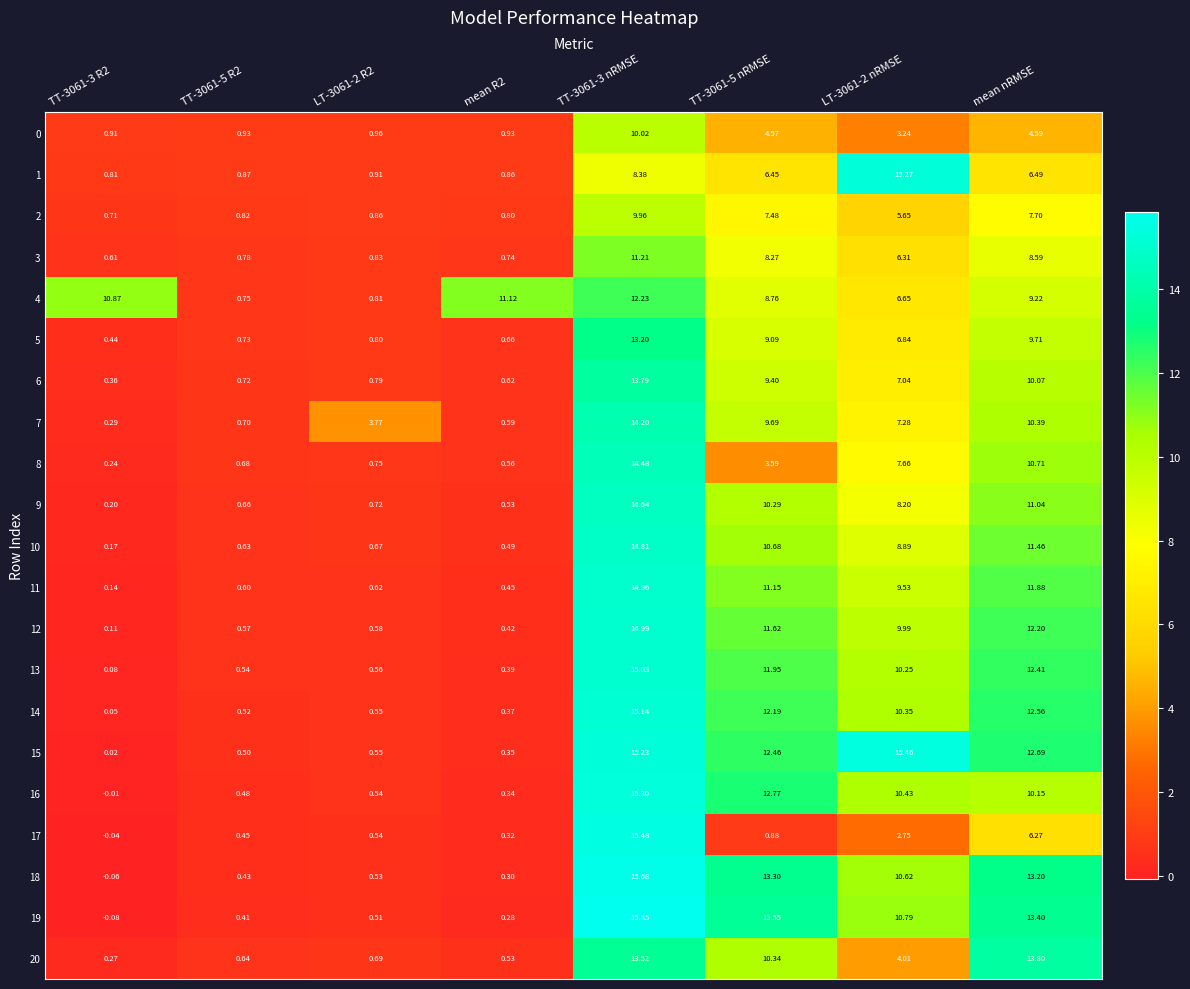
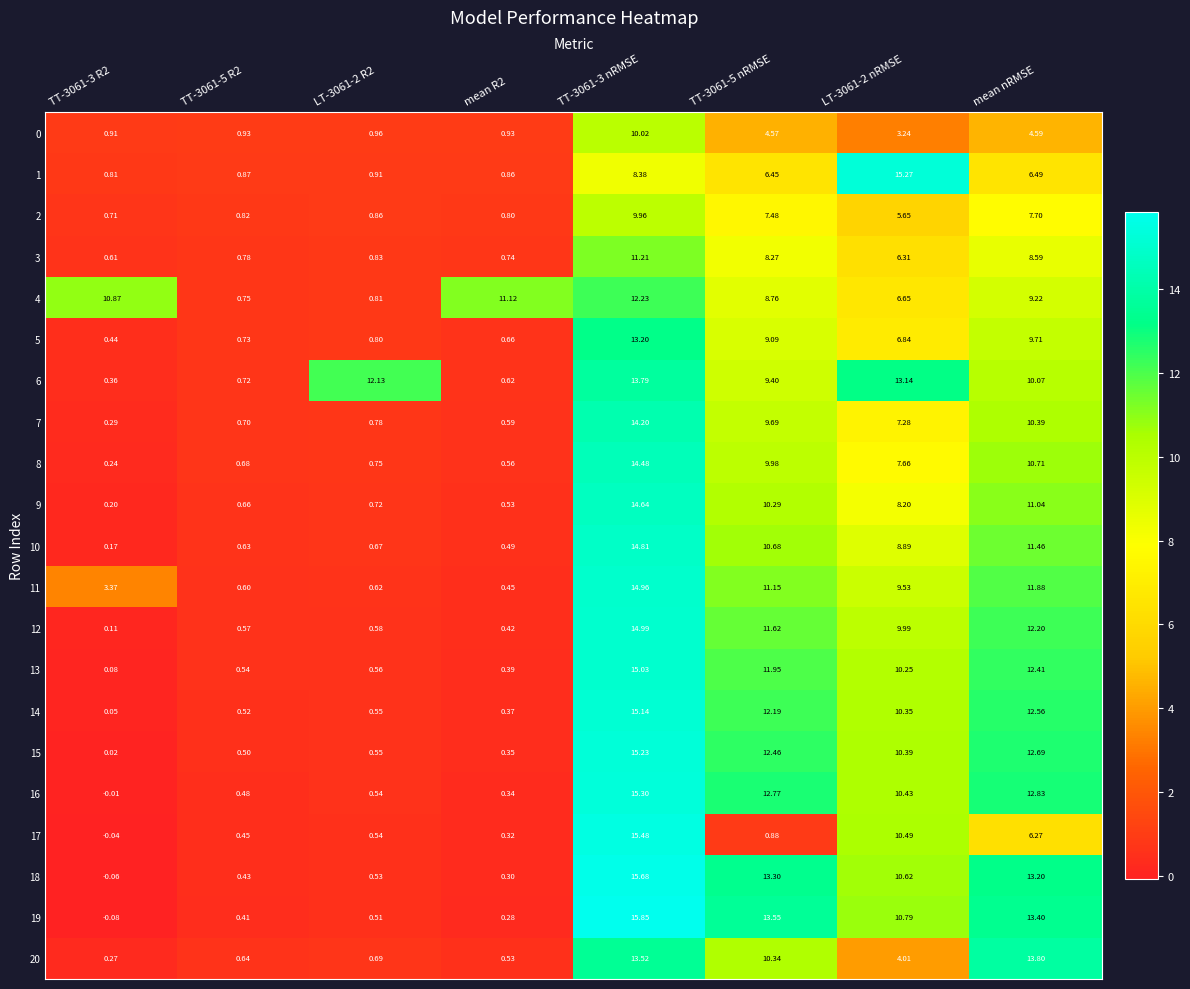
  {
    "0": {
      "TT-3061-3 R2": 0.91,
      "TT-3061-5 R2": 0.93,
      "LT-3061-2 R2": 0.96,
      "mean R2": 0.93,
      "TT-3061-3 nRMSE": 10.02,
      "TT-3061-5 nRMSE": 4.57,
      "LT-3061-2 nRMSE": 3.24,
      "mean nRMSE": 4.59
    },
    "1": {
      "TT-3061-3 R2": 0.81,
      "TT-3061-5 R2": 0.87,
      "LT-3061-2 R2": 0.91,
      "mean R2": 0.86,
      "TT-3061-3 nRMSE": 8.38,
      "TT-3061-5 nRMSE": 6.45,
      "LT-3061-2 nRMSE": 15.27,
      "mean nRMSE": 6.49
    },
    "2": {
      "TT-3061-3 R2": 0.71,
      "TT-3061-5 R2": 0.82,
      "LT-3061-2 R2": 0.86,
      "mean R2": 0.80,
      "TT-3061-3 nRMSE": 9.96,
      "TT-3061-5 nRMSE": 7.48,
      "LT-3061-2 nRMSE": 5.65,
      "mean nRMSE": 7.70
    },
    "3": {
      "TT-3061-3 R2": 0.61,
      "TT-3061-5 R2": 0.78,
      "LT-3061-2 R2": 0.83,
      "mean R2": 0.74,
      "TT-3061-3 nRMSE": 11.21,
      "TT-3061-5 nRMSE": 8.27,
      "LT-3061-2 nRMSE": 6.31,
      "mean nRMSE": 8.59
    },
    "4": {
      "TT-3061-3 R2": 10.87,
      "TT-3061-5 R2": 0.75,
      "LT-3061-2 R2": 0.81,
      "mean R2": 11.12,
      "TT-3061-3 nRMSE": 12.23,
      "TT-3061-5 nRMSE": 8.76,
      "LT-3061-2 nRMSE": 6.65,
      "mean nRMSE": 9.22
    },
    "5": {
      "TT-3061-3 R2": 0.44,
      "TT-3061-5 R2": 0.73,
      "LT-3061-2 R2": 0.80,
      "mean R2": 0.66,
      "TT-3061-3 nRMSE": 13.20,
      "TT-3061-5 nRMSE": 9.09,
      "LT-3061-2 nRMSE": 6.84,
      "mean nRMSE": 9.71
    },
    "6": {
      "TT-3061-3 R2": 0.36,
      "TT-3061-5 R2": 0.72,
-     "LT-3061-2 R2": 0.79,
+     "LT-3061-2 R2": 12.13,
      "mean R2": 0.62,
      "TT-3061-3 nRMSE": 13.79,
      "TT-3061-5 nRMSE": 9.40,
-     "LT-3061-2 nRMSE": 7.04,
+     "LT-3061-2 nRMSE": 13.14,
      "mean nRMSE": 10.07
    },
    "7": {
      "TT-3061-3 R2": 0.29,
      "TT-3061-5 R2": 0.70,
-     "LT-3061-2 R2": 3.77,
+     "LT-3061-2 R2": 0.78,
      "mean R2": 0.59,
      "TT-3061-3 nRMSE": 14.20,
      "TT-3061-5 nRMSE": 9.69,
      "LT-3061-2 nRMSE": 7.28,
      "mean nRMSE": 10.39
    },
    "8": {
      "TT-3061-3 R2": 0.24,
      "TT-3061-5 R2": 0.68,
      "LT-3061-2 R2": 0.75,
      "mean R2": 0.56,
      "TT-3061-3 nRMSE": 14.48,
-     "TT-3061-5 nRMSE": 3.59,
+     "TT-3061-5 nRMSE": 9.98,
      "LT-3061-2 nRMSE": 7.66,
      "mean nRMSE": 10.71
    },
    "9": {
      "TT-3061-3 R2": 0.20,
      "TT-3061-5 R2": 0.66,
      "LT-3061-2 R2": 0.72,
      "mean R2": 0.53,
      "TT-3061-3 nRMSE": 14.64,
      "TT-3061-5 nRMSE": 10.29,
      "LT-3061-2 nRMSE": 8.20,
      "mean nRMSE": 11.04
    },
    "10": {
      "TT-3061-3 R2": 0.17,
      "TT-3061-5 R2": 0.63,
      "LT-3061-2 R2": 0.67,
      "mean R2": 0.49,
      "TT-3061-3 nRMSE": 14.81,
      "TT-3061-5 nRMSE": 10.68,
      "LT-3061-2 nRMSE": 8.89,
      "mean nRMSE": 11.46
    },
    "11": {
-     "TT-3061-3 R2": 0.14,
+     "TT-3061-3 R2": 3.37,
      "TT-3061-5 R2": 0.60,
      "LT-3061-2 R2": 0.62,
      "mean R2": 0.45,
      "TT-3061-3 nRMSE": 14.96,
      "TT-3061-5 nRMSE": 11.15,
      "LT-3061-2 nRMSE": 9.53,
      "mean nRMSE": 11.88
    },
    "12": {
      "TT-3061-3 R2": 0.11,
      "TT-3061-5 R2": 0.57,
      "LT-3061-2 R2": 0.58,
      "mean R2": 0.42,
      "TT-3061-3 nRMSE": 14.99,
      "TT-3061-5 nRMSE": 11.62,
      "LT-3061-2 nRMSE": 9.99,
      "mean nRMSE": 12.20
    },
    "13": {
      "TT-3061-3 R2": 0.08,
      "TT-3061-5 R2": 0.54,
      "LT-3061-2 R2": 0.56,
      "mean R2": 0.39,
      "TT-3061-3 nRMSE": 15.03,
      "TT-3061-5 nRMSE": 11.95,
      "LT-3061-2 nRMSE": 10.25,
      "mean nRMSE": 12.41
    },
    "14": {
      "TT-3061-3 R2": 0.05,
      "TT-3061-5 R2": 0.52,
      "LT-3061-2 R2": 0.55,
      "mean R2": 0.37,
      "TT-3061-3 nRMSE": 15.14,
      "TT-3061-5 nRMSE": 12.19,
      "LT-3061-2 nRMSE": 10.35,
      "mean nRMSE": 12.56
    },
    "15": {
      "TT-3061-3 R2": 0.02,
      "TT-3061-5 R2": 0.50,
      "LT-3061-2 R2": 0.55,
      "mean R2": 0.35,
      "TT-3061-3 nRMSE": 15.23,
      "TT-3061-5 nRMSE": 12.46,
-     "LT-3061-2 nRMSE": 15.46,
+     "LT-3061-2 nRMSE": 10.39,
      "mean nRMSE": 12.69
    },
    "16": {
      "TT-3061-3 R2": -0.01,
      "TT-3061-5 R2": 0.48,
      "LT-3061-2 R2": 0.54,
      "mean R2": 0.34,
      "TT-3061-3 nRMSE": 15.30,
      "TT-3061-5 nRMSE": 12.77,
      "LT-3061-2 nRMSE": 10.43,
-     "mean nRMSE": 10.15
+     "mean nRMSE": 12.83
    },
    "17": {
      "TT-3061-3 R2": -0.04,
      "TT-3061-5 R2": 0.45,
      "LT-3061-2 R2": 0.54,
      "mean R2": 0.32,
      "TT-3061-3 nRMSE": 15.48,
      "TT-3061-5 nRMSE": 0.88,
-     "LT-3061-2 nRMSE": 2.75,
+     "LT-3061-2 nRMSE": 10.49,
      "mean nRMSE": 6.27
    },
    "18": {
      "TT-3061-3 R2": -0.06,
      "TT-3061-5 R2": 0.43,
      "LT-3061-2 R2": 0.53,
      "mean R2": 0.30,
      "TT-3061-3 nRMSE": 15.68,
      "TT-3061-5 nRMSE": 13.30,
      "LT-3061-2 nRMSE": 10.62,
      "mean nRMSE": 13.20
    },
    "19": {
      "TT-3061-3 R2": -0.08,
      "TT-3061-5 R2": 0.41,
      "LT-3061-2 R2": 0.51,
      "mean R2": 0.28,
      "TT-3061-3 nRMSE": 15.85,
      "TT-3061-5 nRMSE": 13.55,
      "LT-3061-2 nRMSE": 10.79,
      "mean nRMSE": 13.40
    },
    "20": {
      "TT-3061-3 R2": 0.27,
      "TT-3061-5 R2": 0.64,
      "LT-3061-2 R2": 0.69,
      "mean R2": 0.53,
      "TT-3061-3 nRMSE": 13.52,
      "TT-3061-5 nRMSE": 10.34,
      "LT-3061-2 nRMSE": 4.01,
      "mean nRMSE": 13.80
    }
  }
